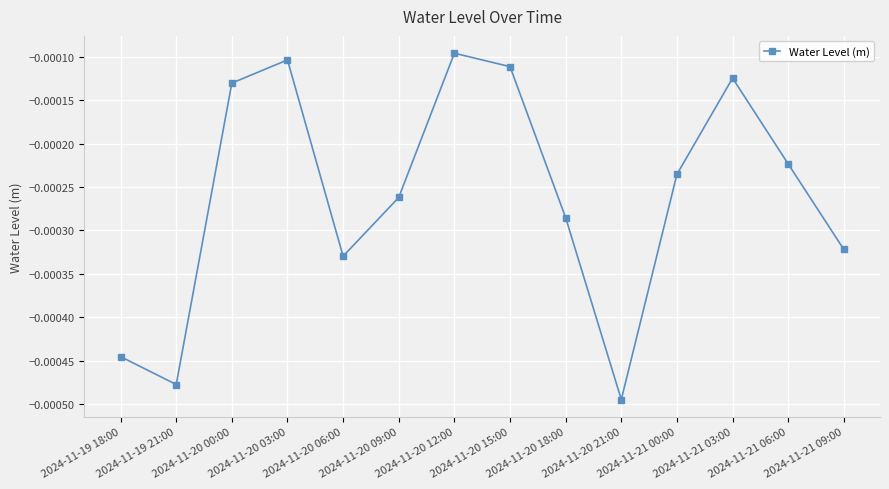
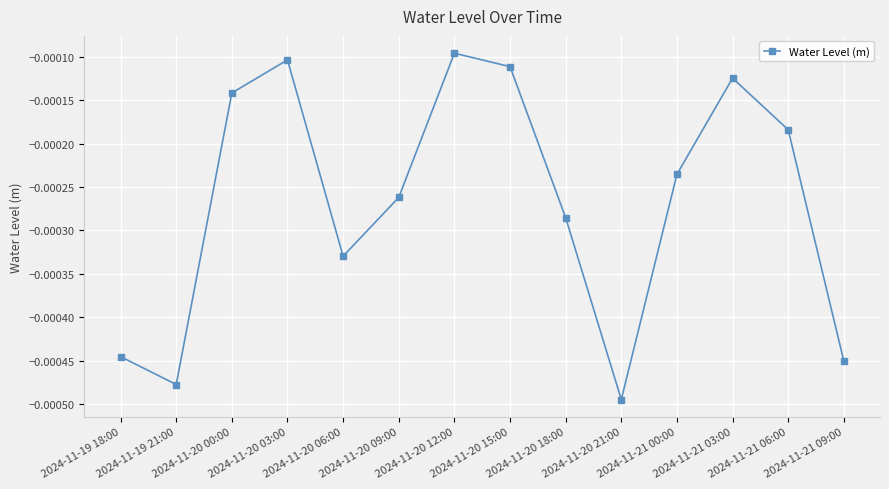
  {
    "2024-11-19 18:00": -0.00045,
    "2024-11-19 21:00": -0.00048,
-   "2024-11-20 00:00": -0.00013,
+   "2024-11-20 00:00": -0.00014,
    "2024-11-20 03:00": -0.00010,
    "2024-11-20 06:00": -0.00033,
    "2024-11-20 09:00": -0.00026,
    "2024-11-20 12:00": -0.00010,
    "2024-11-20 15:00": -0.00011,
    "2024-11-20 18:00": -0.00029,
    "2024-11-20 21:00": -0.00049,
    "2024-11-21 00:00": -0.00024,
    "2024-11-21 03:00": -0.00012,
-   "2024-11-21 06:00": -0.00022,
-   "2024-11-21 09:00": -0.00032
+   "2024-11-21 06:00": -0.00018,
+   "2024-11-21 09:00": -0.00045
  }
